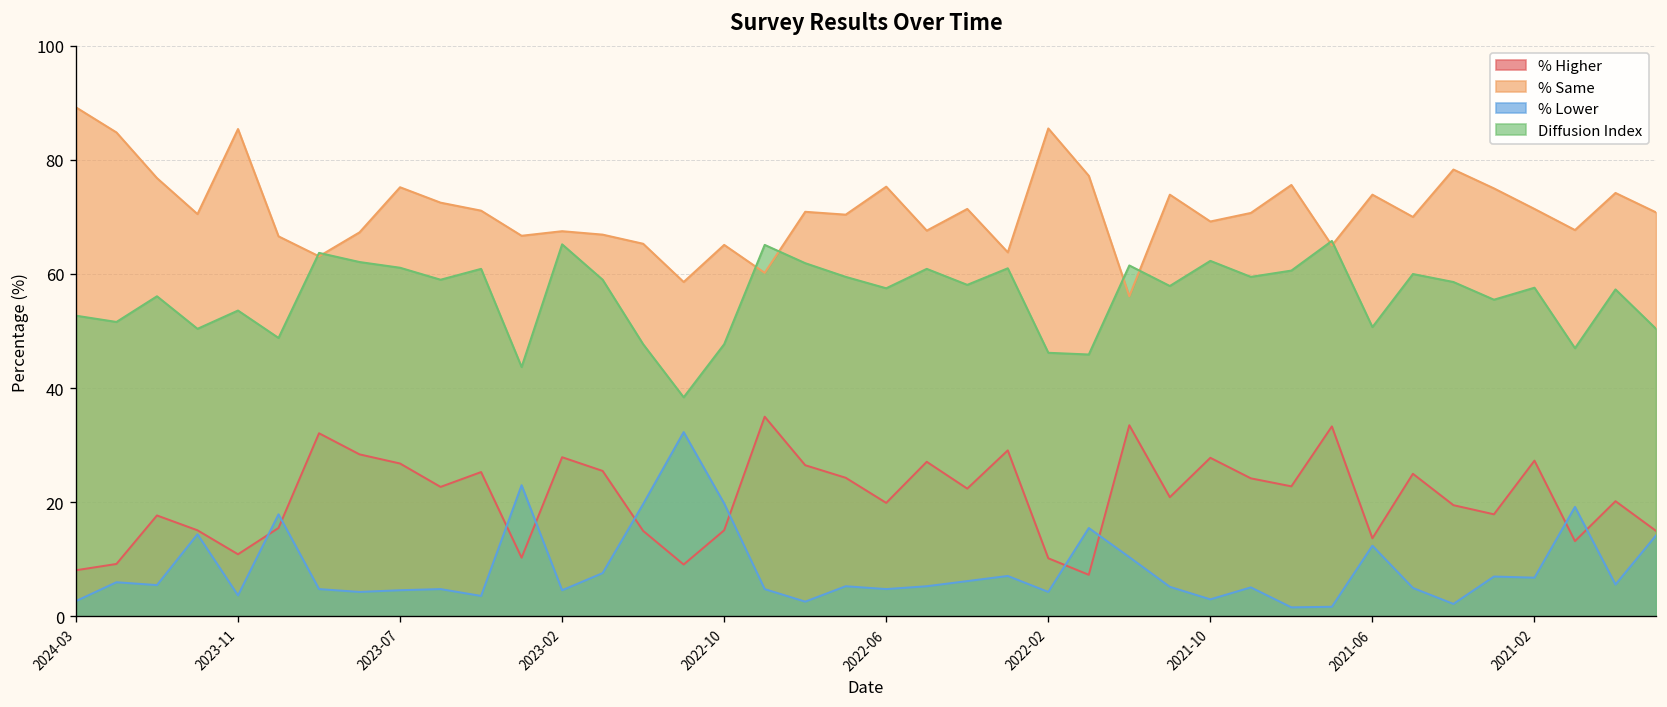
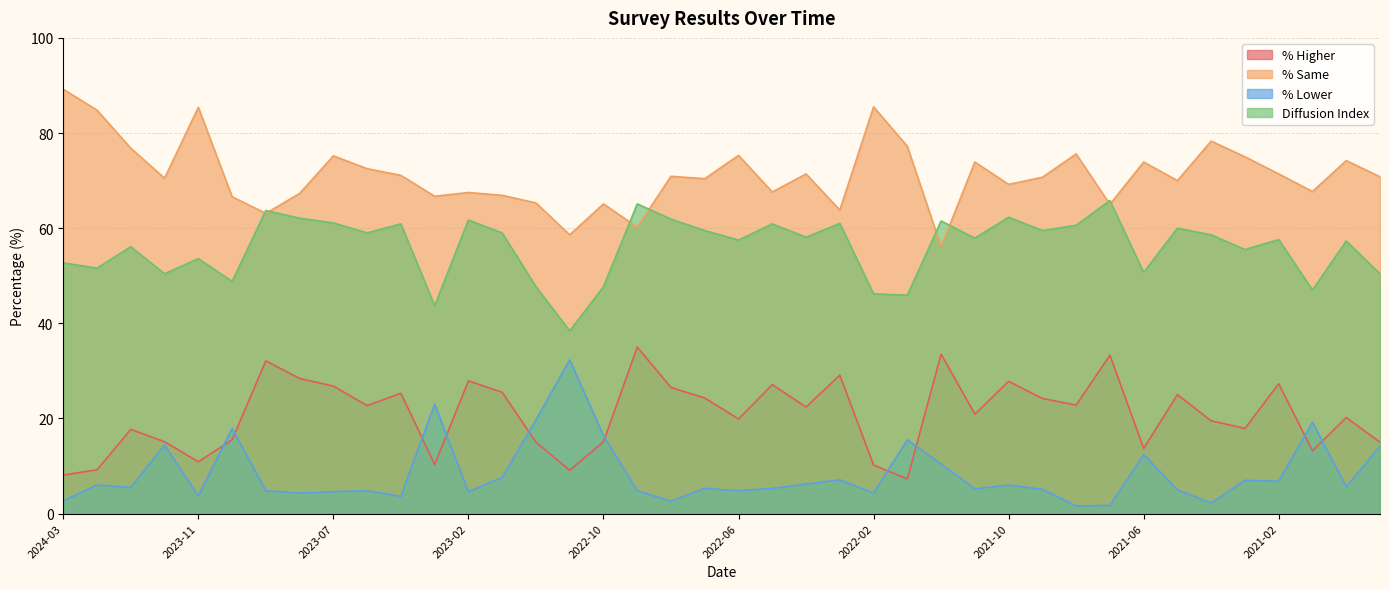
  {
    "% Higher": {
      "2024-03": 8,
      "2023-11": 11,
      "2023-07": 27,
      "2023-02": 28,
      "2022-10": 15,
      "2022-06": 20,
      "2022-02": 10,
      "2021-10": 28,
      "2021-06": 14,
      "2021-02": 27
    },
    "% Same": {
      "2024-03": 89,
      "2023-11": 85,
      "2023-07": 75,
      "2023-02": 68,
      "2022-10": 65,
      "2022-06": 75,
      "2022-02": 86,
      "2021-10": 69,
      "2021-06": 74,
      "2021-02": 71
    },
    "% Lower": {
      "2024-03": 3,
      "2023-11": 4,
      "2023-07": 5,
      "2023-02": 5,
-     "2022-10": 20,
+     "2022-10": 16,
      "2022-06": 5,
      "2022-02": 4,
-     "2021-10": 3,
+     "2021-10": 6,
      "2021-06": 12,
      "2021-02": 7
    },
    "Diffusion Index": {
      "2024-03": 53,
      "2023-11": 54,
      "2023-07": 61,
-     "2023-02": 65,
+     "2023-02": 62,
      "2022-10": 48,
      "2022-06": 58,
      "2022-02": 46,
      "2021-10": 62,
      "2021-06": 51,
      "2021-02": 58
    }
  }
